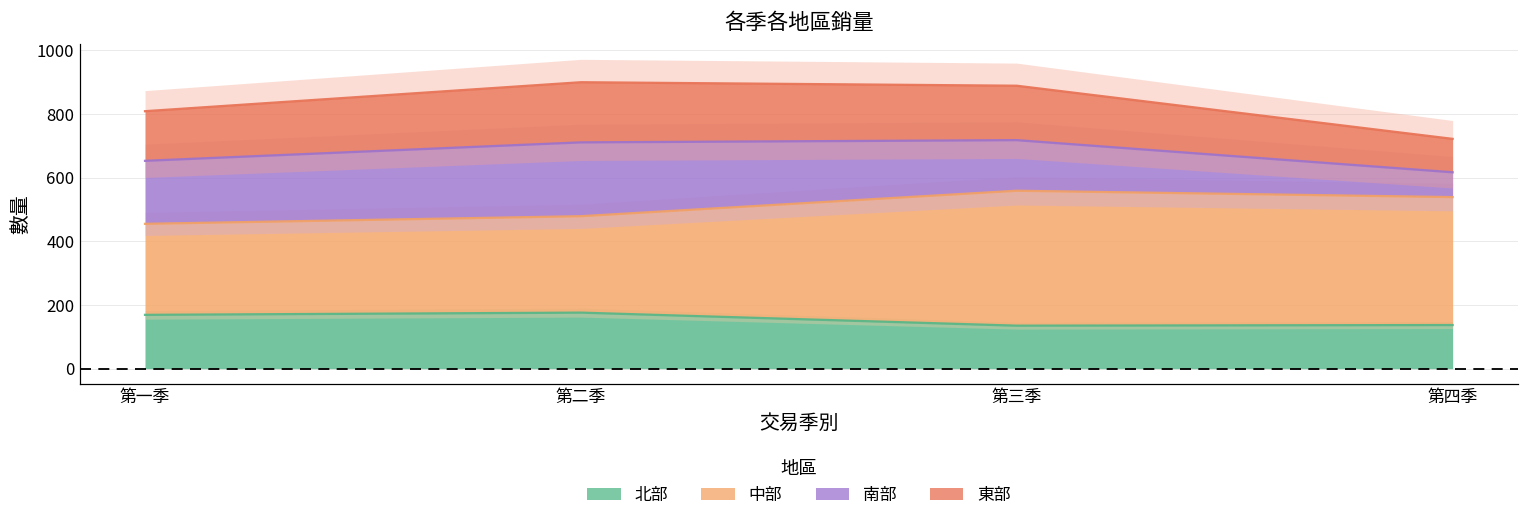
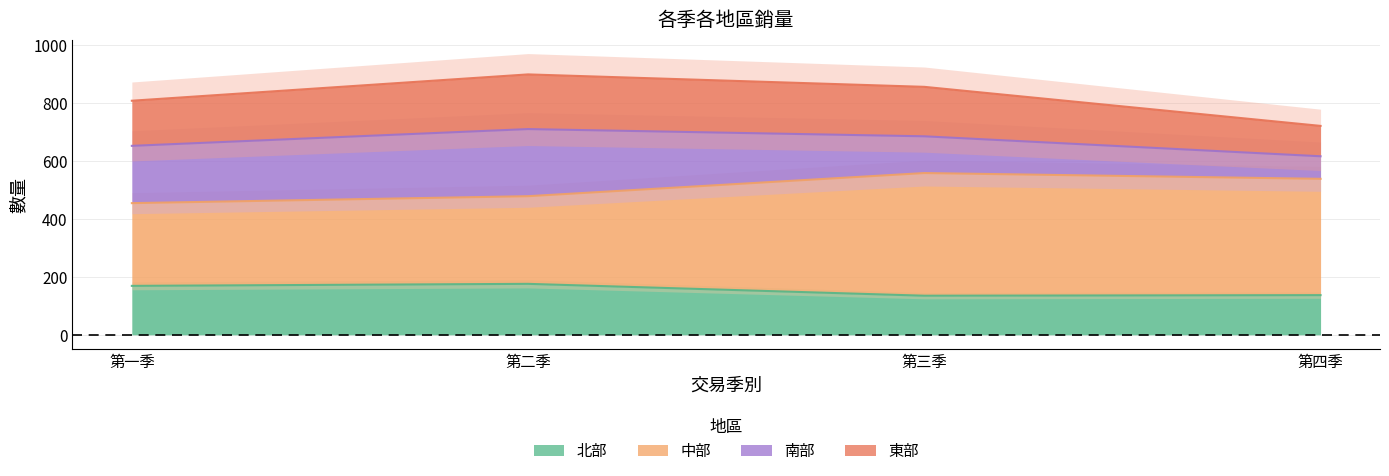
  {
    "北部": {
      "第一季": 170,
      "第二季": 180,
      "第三季": 140,
      "第四季": 140
    },
    "南部": {
      "第一季": 200,
      "第二季": 230,
-     "第三季": 160,
+     "第三季": 130,
      "第四季": 80
    }
  }
